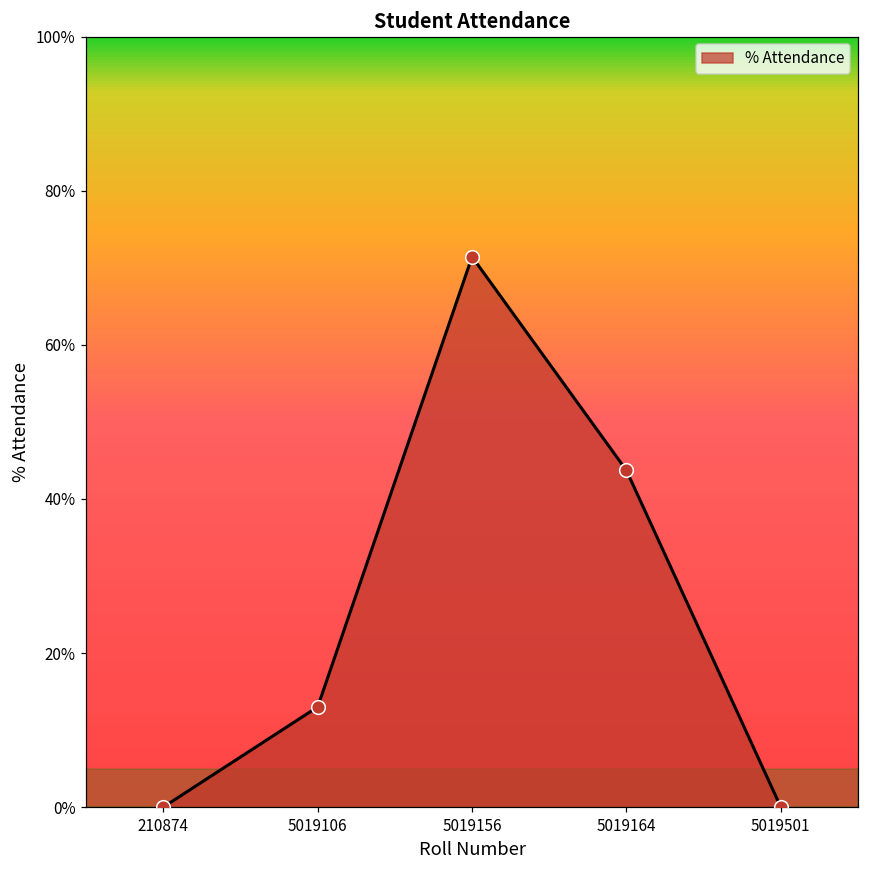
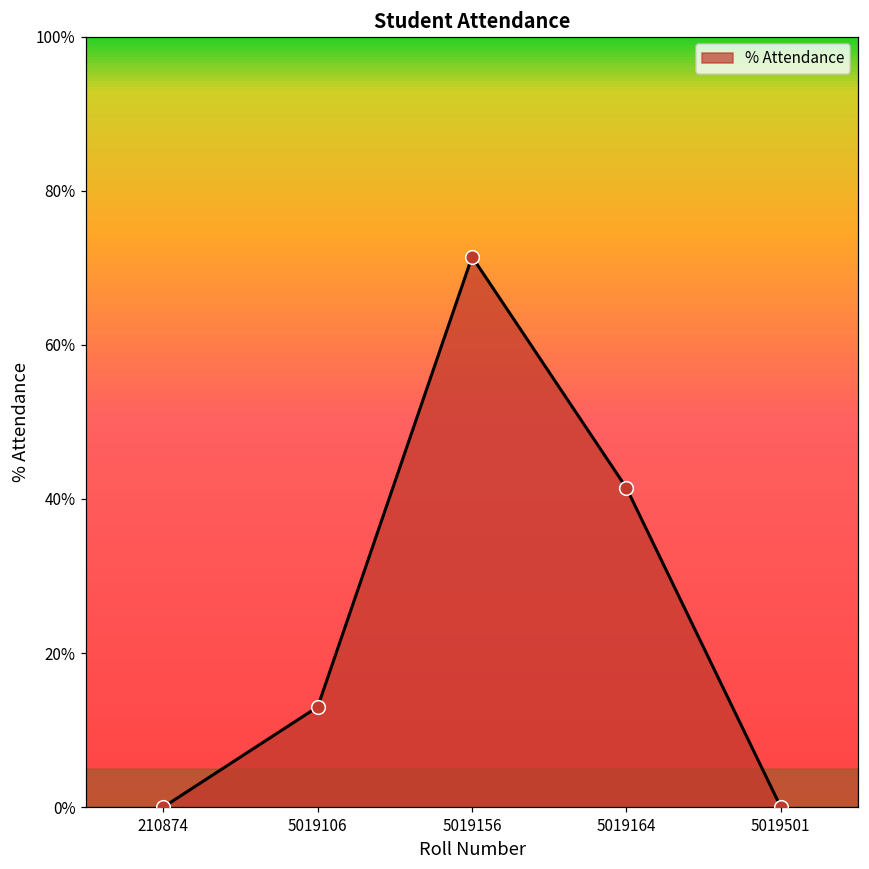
  {
    "210874": "0%",
    "5019106": "13%",
    "5019156": "71%",
-   "5019164": "44%",
+   "5019164": "41%",
    "5019501": "0%"
  }
